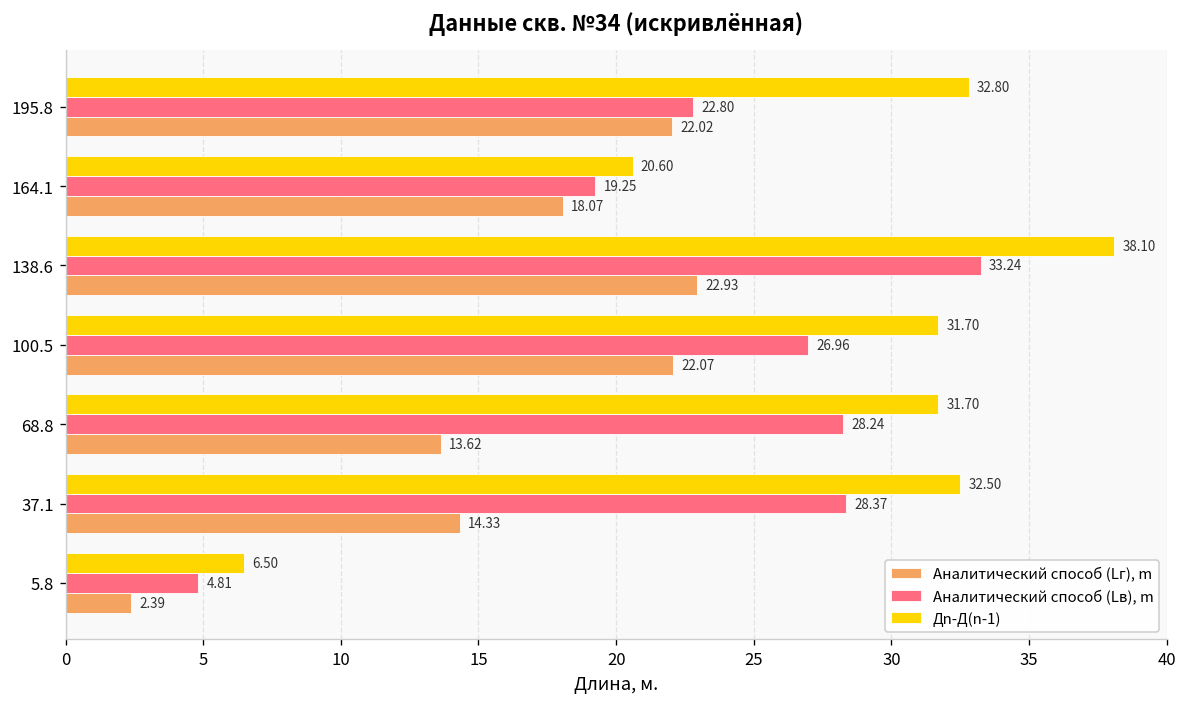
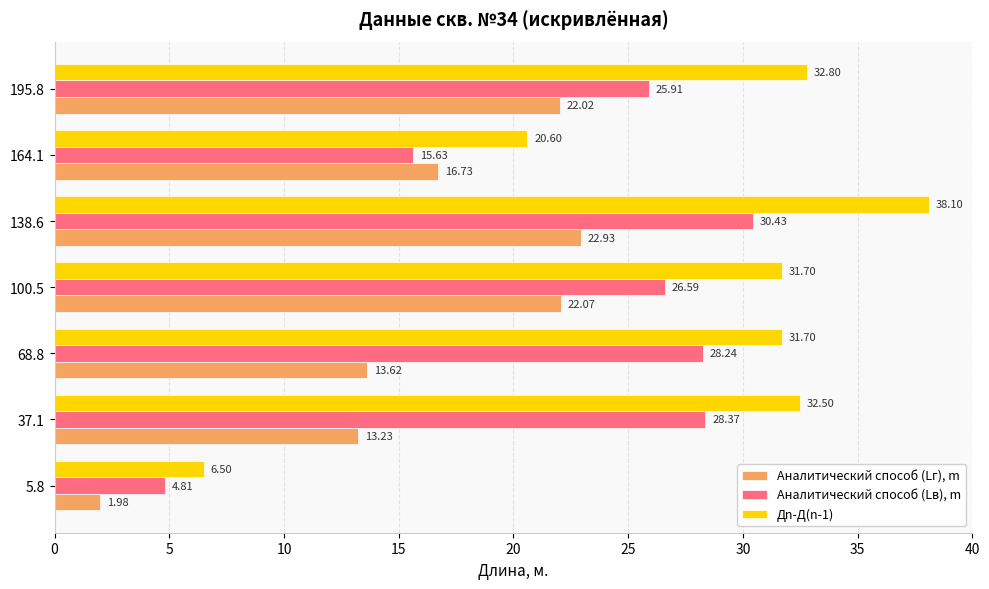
  {
    "Аналитический способ (Lг), m": {
      "195.8": 22.02,
-     "164.1": 18.07,
+     "164.1": 16.73,
      "138.6": 22.93,
      "100.5": 22.07,
      "68.8": 13.62,
-     "37.1": 14.33,
-     "5.8": 2.39
+     "37.1": 13.23,
+     "5.8": 1.98
    },
    "Аналитический способ (Lв), m": {
-     "195.8": 22.80,
-     "164.1": 19.25,
-     "138.6": 33.24,
-     "100.5": 26.96,
+     "195.8": 25.91,
+     "164.1": 15.63,
+     "138.6": 30.43,
+     "100.5": 26.59,
      "68.8": 28.24,
      "37.1": 28.37,
      "5.8": 4.81
    },
    "Дn-Д(n-1)": {
      "195.8": 32.80,
      "164.1": 20.60,
      "138.6": 38.10,
      "100.5": 31.70,
      "68.8": 31.70,
      "37.1": 32.50,
      "5.8": 6.50
    }
  }
